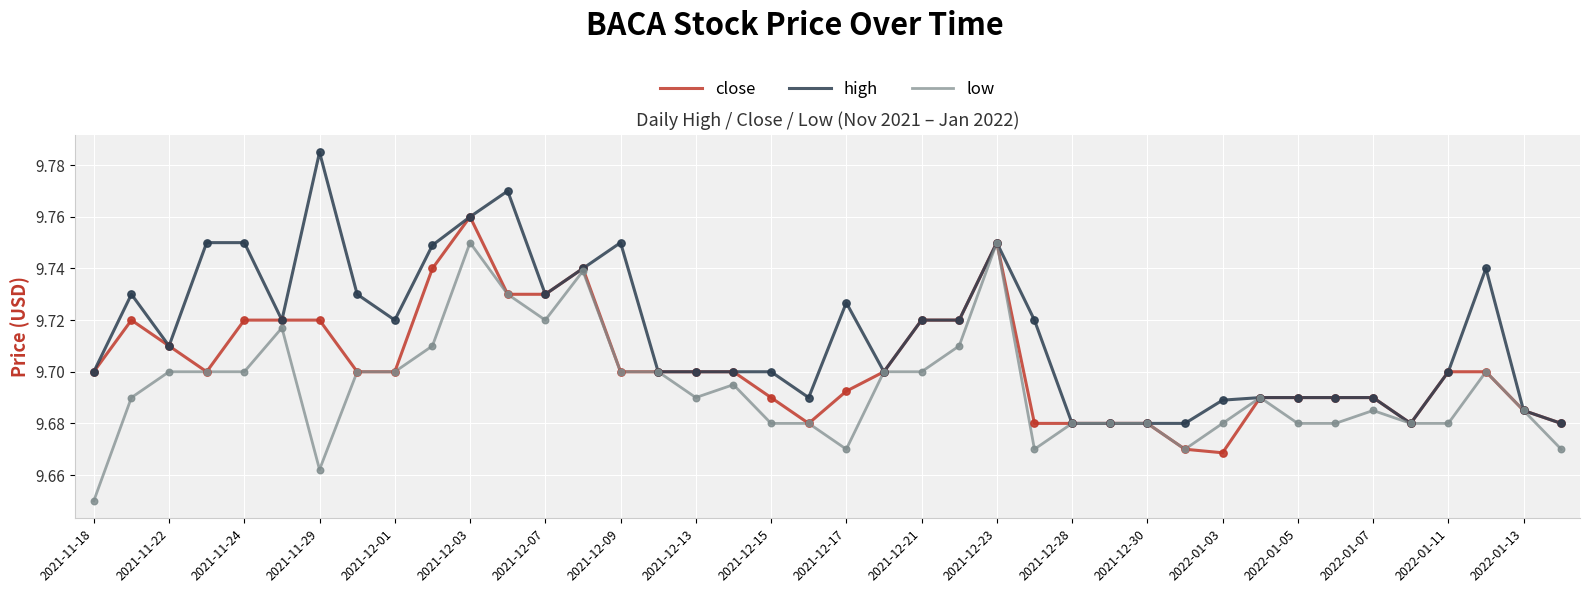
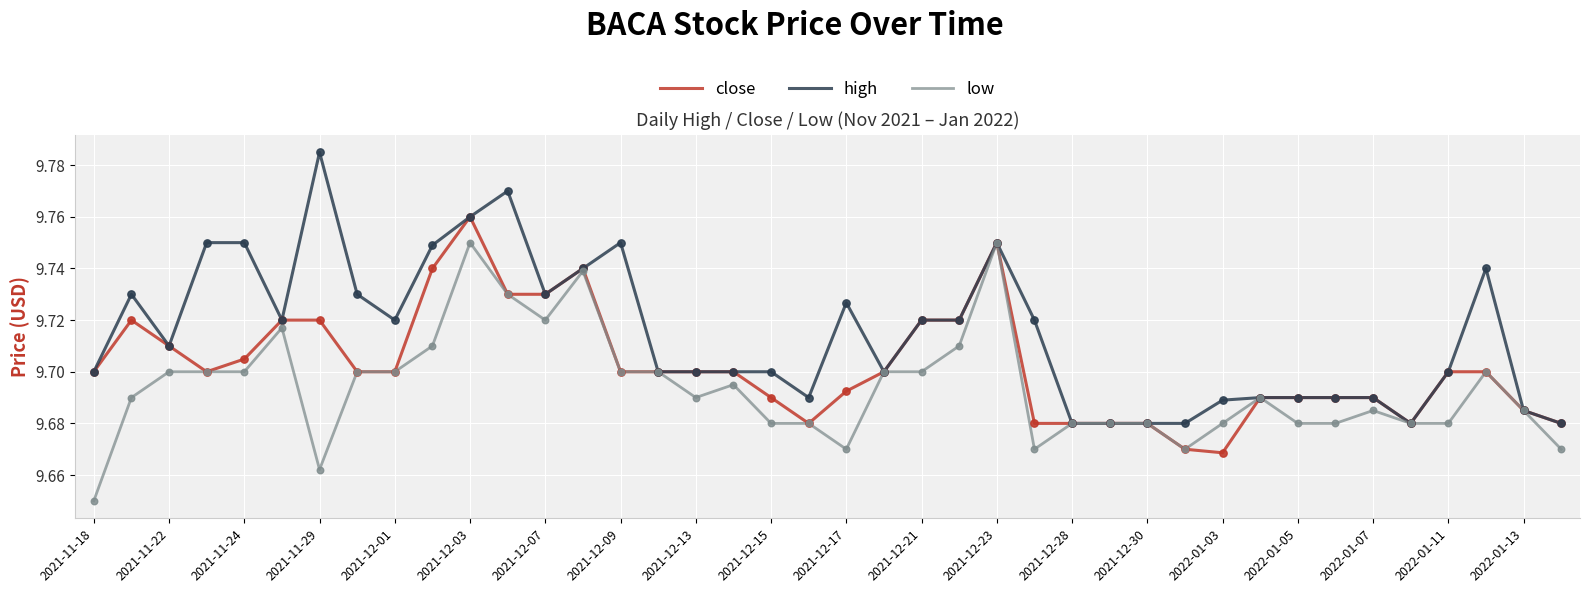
  {
    "close": {
-     "2021-11-24": 9.720,
+     "2021-11-24": 9.705,
      "2021-11-29": 9.720,
      "2021-12-15": 9.690,
      "2021-12-17": 9.692,
      "2022-01-03": 9.669
    },
    "high": {
      "2021-11-24": 9.750,
      "2021-11-29": 9.785,
      "2021-12-01": 9.720,
      "2021-12-09": 9.750,
      "2021-12-15": 9.700,
      "2021-12-17": 9.727,
      "2022-01-03": 9.689
    },
    "low": {
      "2021-11-18": 9.650,
      "2021-11-22": 9.700,
      "2021-11-24": 9.700,
      "2021-11-29": 9.662,
      "2021-12-03": 9.750,
      "2021-12-07": 9.720,
      "2021-12-13": 9.690,
      "2021-12-15": 9.680,
      "2021-12-17": 9.670,
      "2021-12-21": 9.700,
      "2022-01-03": 9.680,
      "2022-01-05": 9.680,
      "2022-01-07": 9.685,
      "2022-01-11": 9.680
    }
  }
